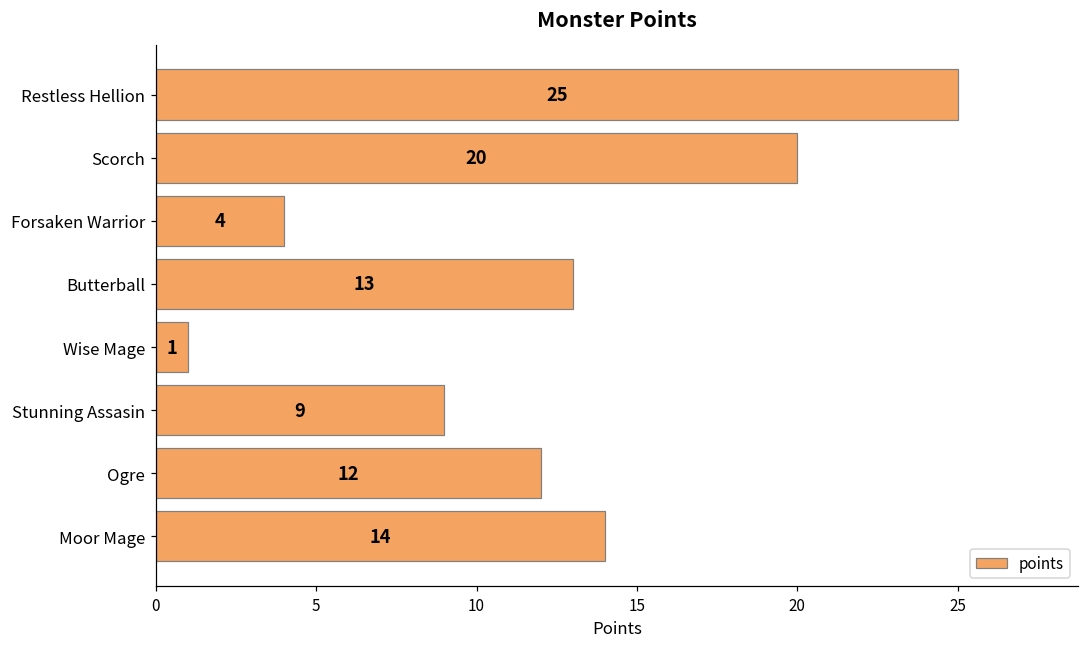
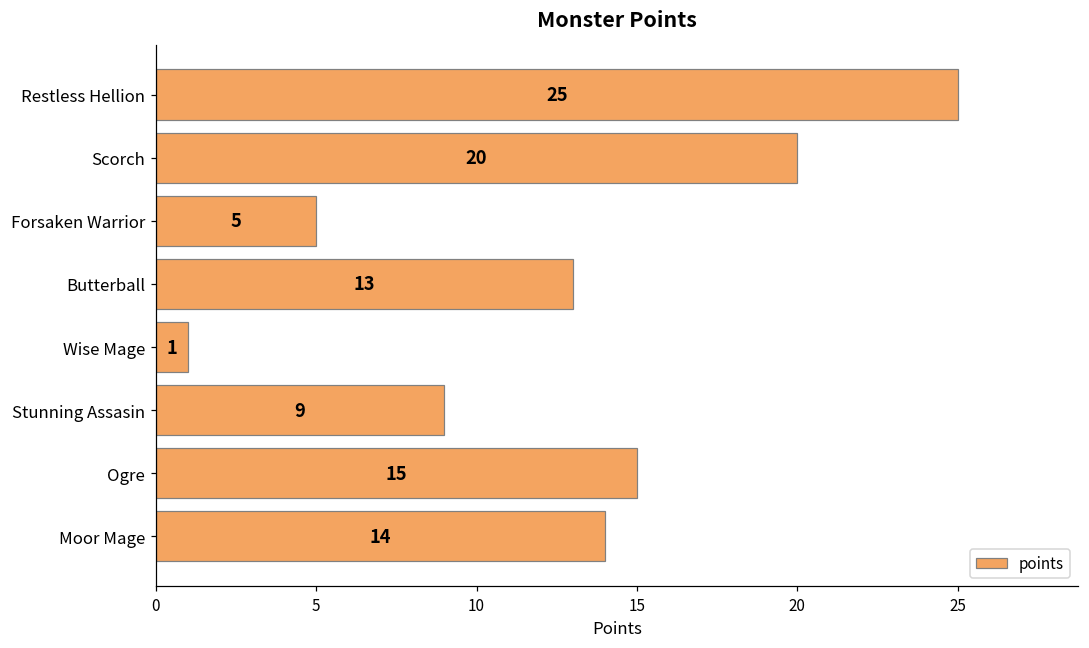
  {
    "Restless Hellion": 25,
    "Scorch": 20,
-   "Forsaken Warrior": 4,
+   "Forsaken Warrior": 5,
    "Butterball": 13,
    "Wise Mage": 1,
    "Stunning Assasin": 9,
-   "Ogre": 12,
+   "Ogre": 15,
    "Moor Mage": 14
  }
